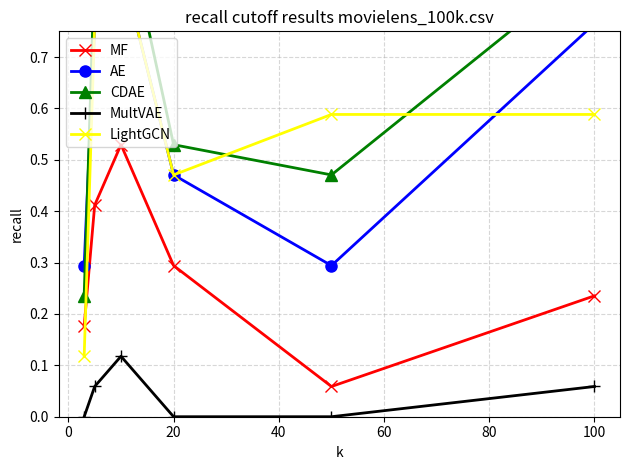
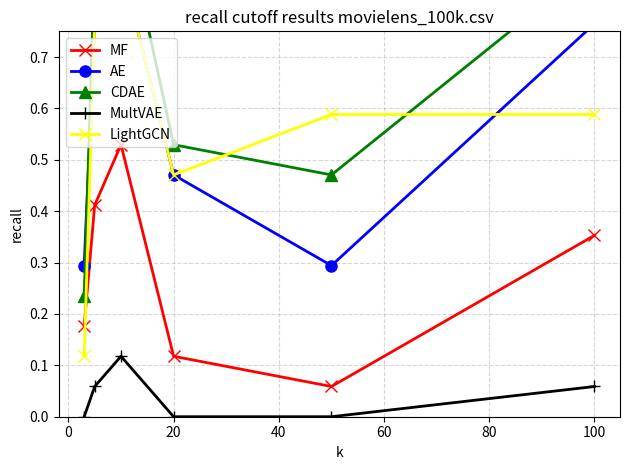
  {
    "MF": {
-     "20": 0.29,
-     "100": 0.24
+     "20": 0.12,
+     "100": 0.35
    },
    "MultVAE": {
      "20": 0.00,
      "100": 0.06
    },
    "LightGCN": {
      "100": 0.59
    }
  }
